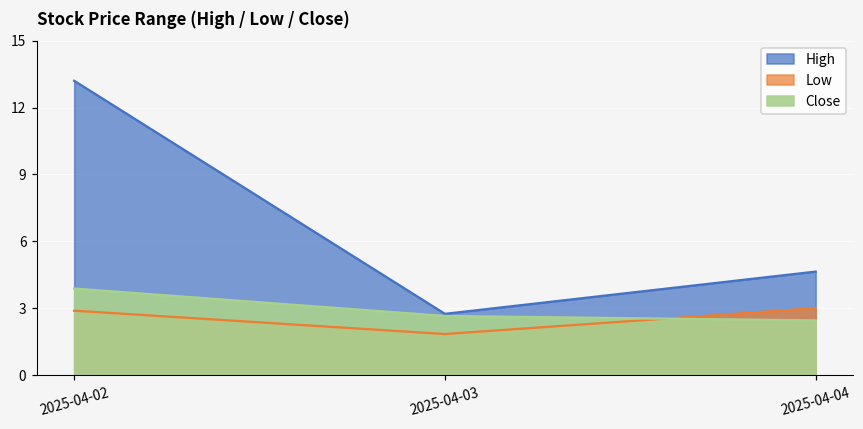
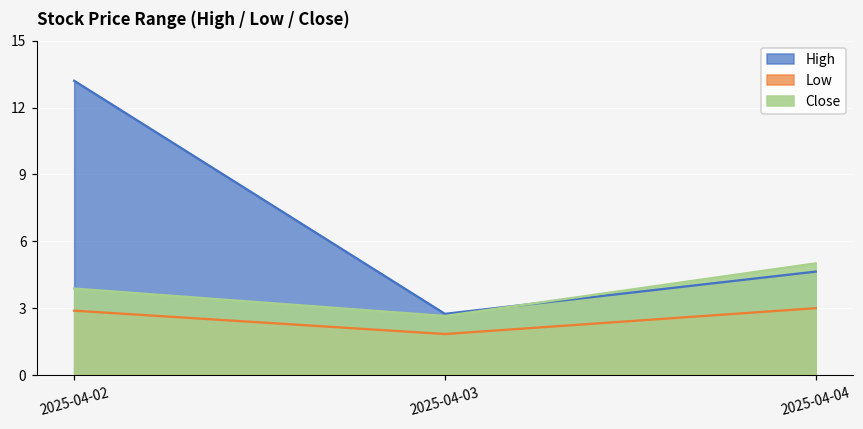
  {
    "High": {
      "2025-04-02": 13.2,
      "2025-04-04": 4.6
    },
    "Low": {
      "2025-04-02": 2.9,
      "2025-04-03": 1.8,
      "2025-04-04": 3.0
    },
    "Close": {
      "2025-04-02": 3.9,
-     "2025-04-04": 2.5
+     "2025-04-04": 5.0
    }
  }
